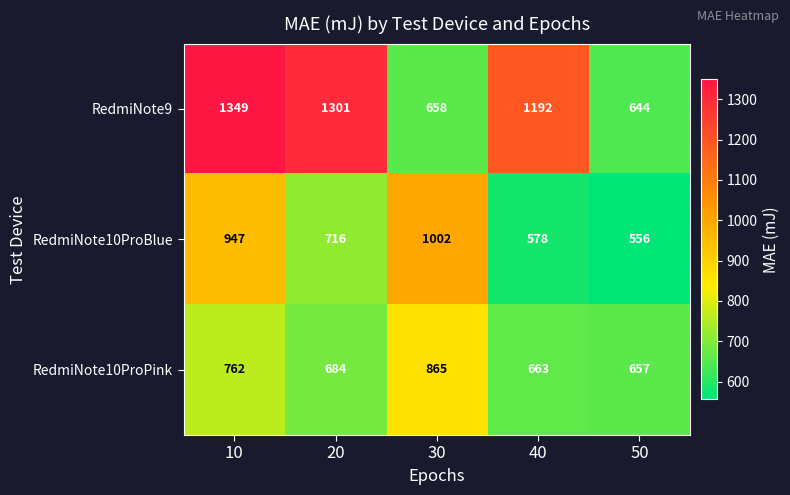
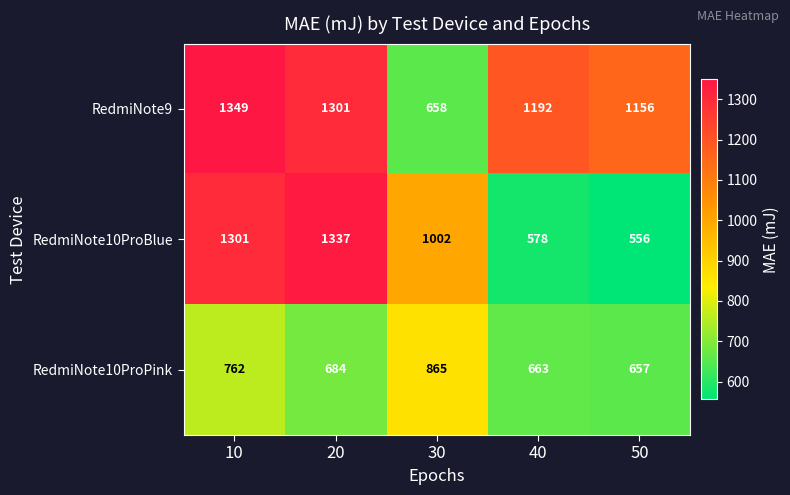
  {
    "RedmiNote9": {
      "10": 1349,
      "20": 1301,
      "30": 658,
      "40": 1192,
-     "50": 644
+     "50": 1156
    },
    "RedmiNote10ProBlue": {
-     "10": 947,
-     "20": 716,
+     "10": 1301,
+     "20": 1337,
      "30": 1002,
      "40": 578,
      "50": 556
    },
    "RedmiNote10ProPink": {
      "10": 762,
      "20": 684,
      "30": 865,
      "40": 663,
      "50": 657
    }
  }
